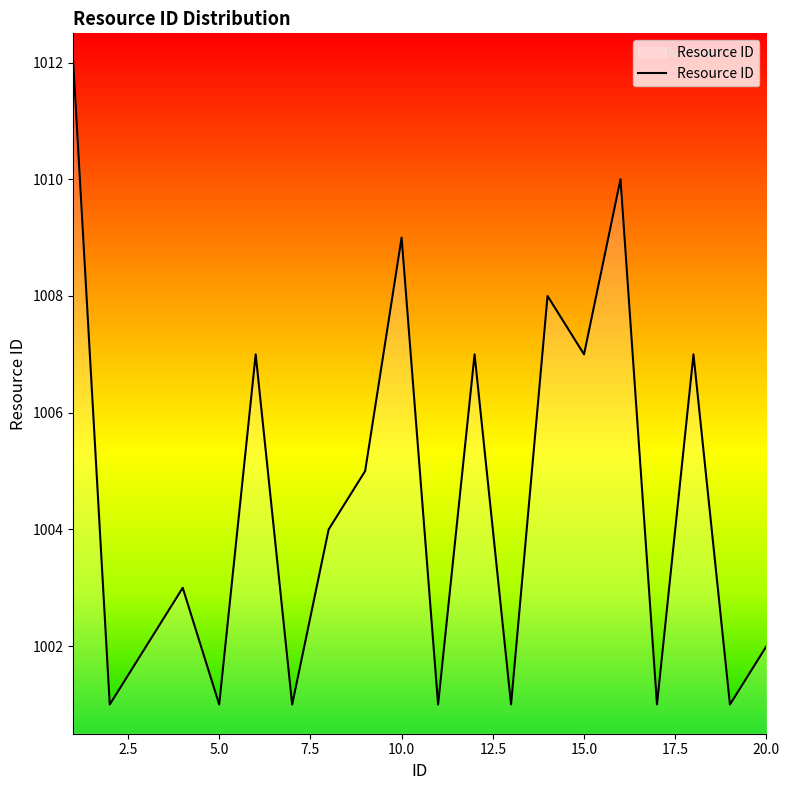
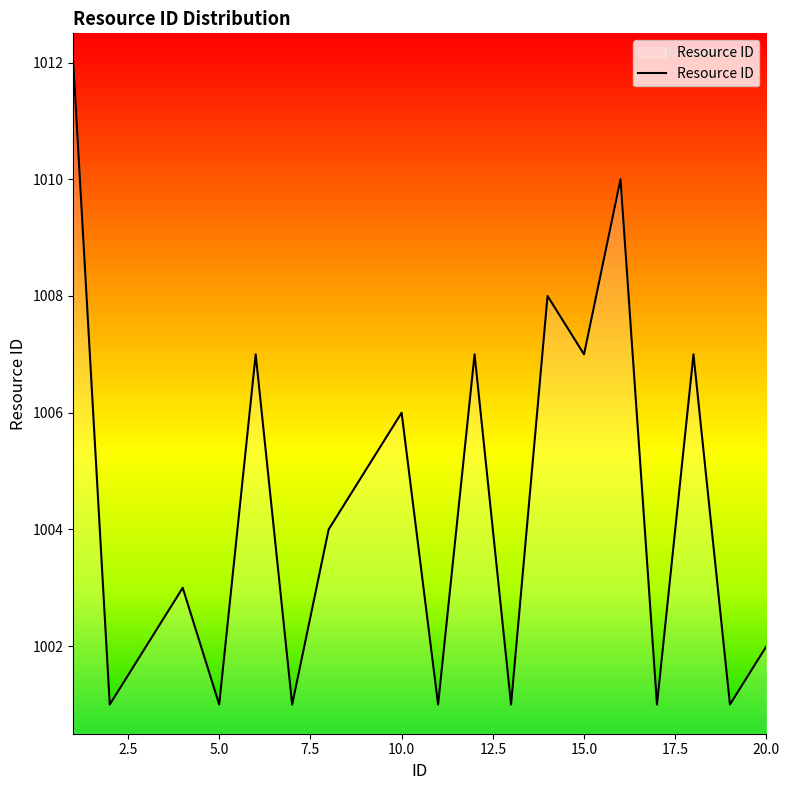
  {
    "5.0": 1001,
-   "10.0": 1009,
+   "10.0": 1006,
    "15.0": 1007,
    "20.0": 1002
  }
